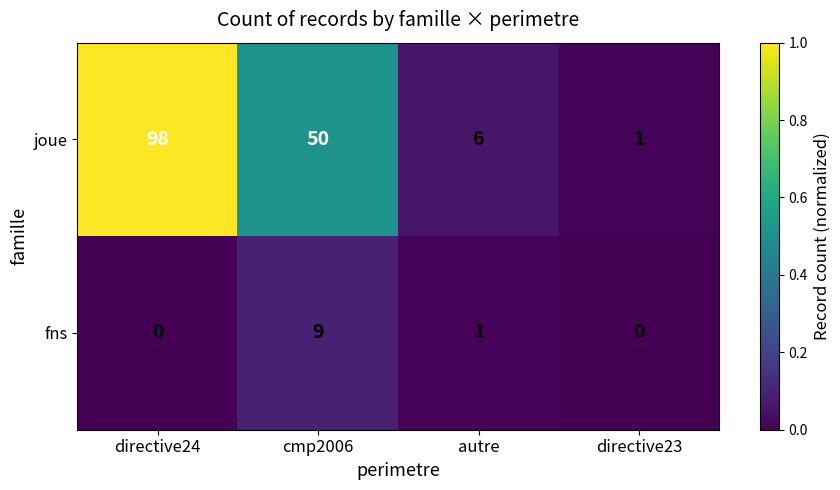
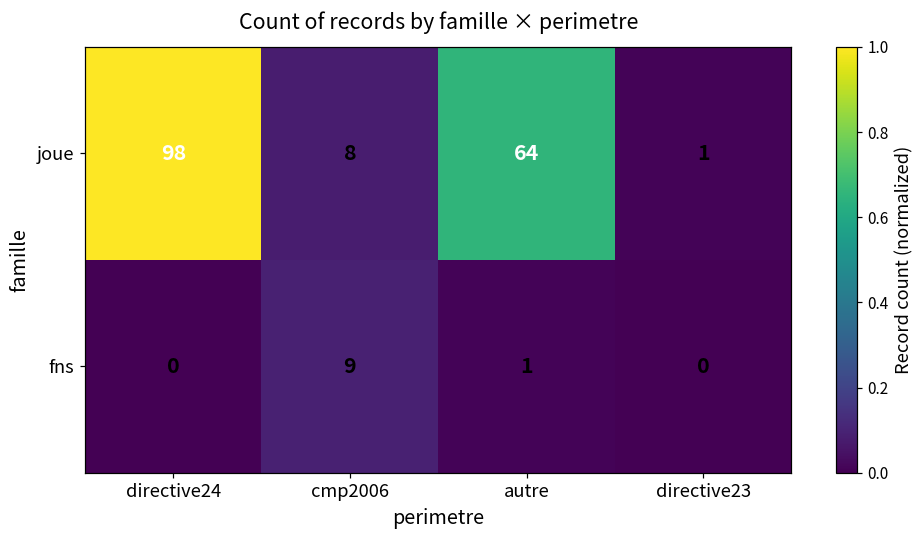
  {
    "joue": {
      "directive24": 98,
-     "cmp2006": 50,
-     "autre": 6,
+     "cmp2006": 8,
+     "autre": 64,
      "directive23": 1
    },
    "fns": {
      "directive24": 0,
      "cmp2006": 9,
      "autre": 1,
      "directive23": 0
    }
  }
